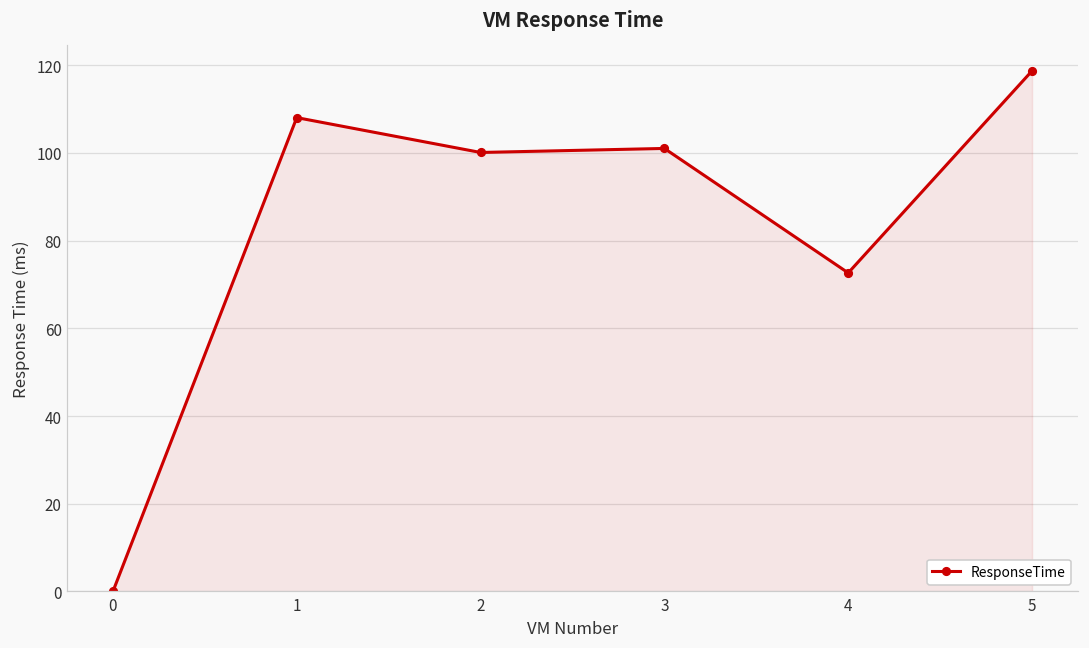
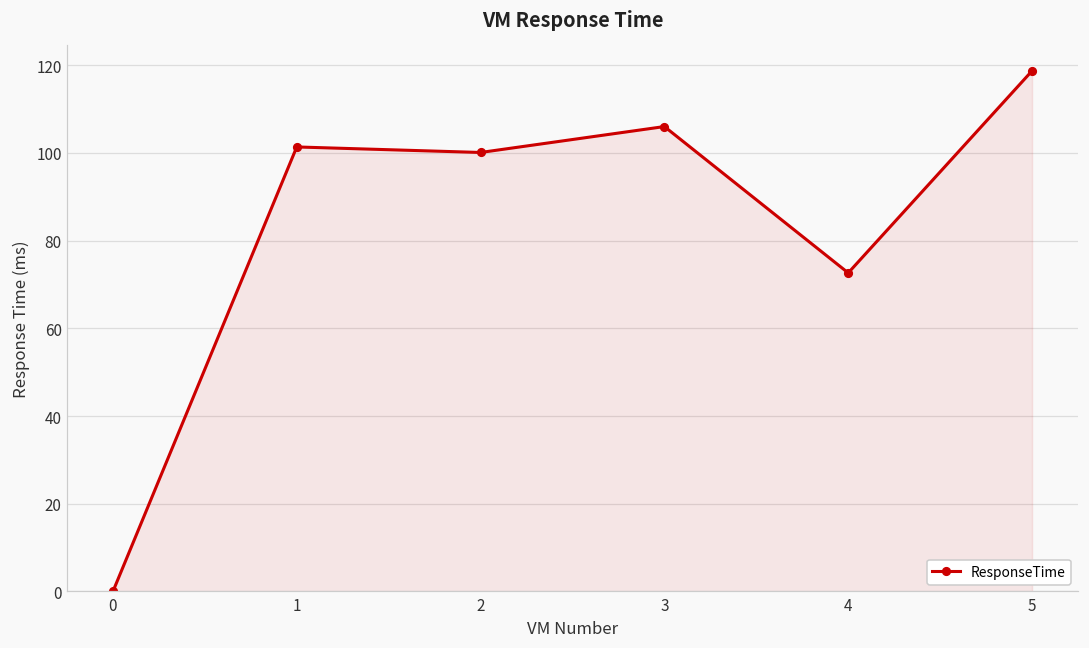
  {
    "0": 0,
-   "1": 108,
+   "1": 101,
    "2": 100,
-   "3": 101,
+   "3": 106,
    "4": 73,
    "5": 119
  }
